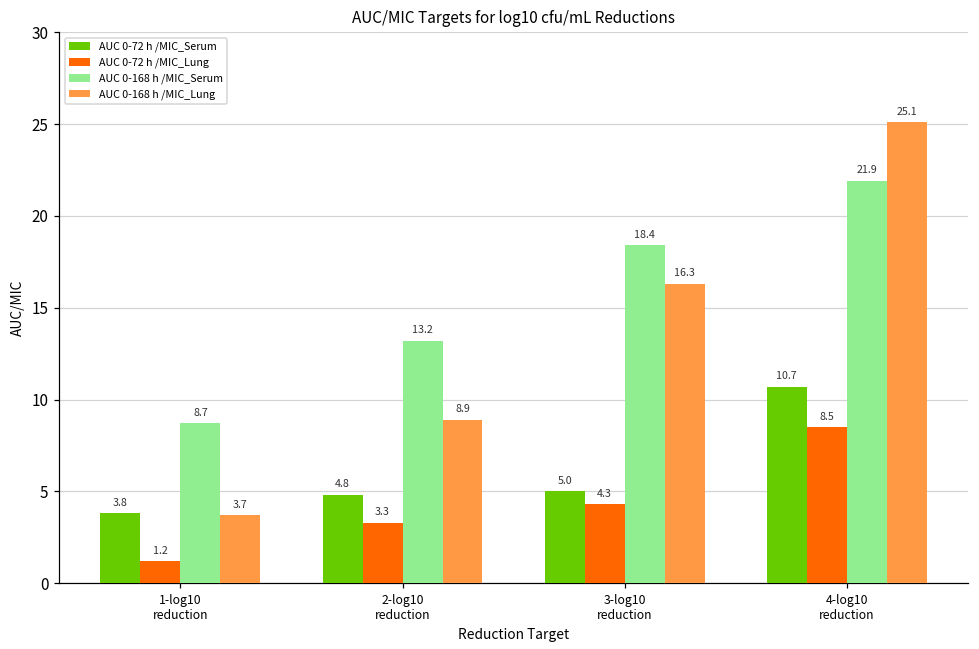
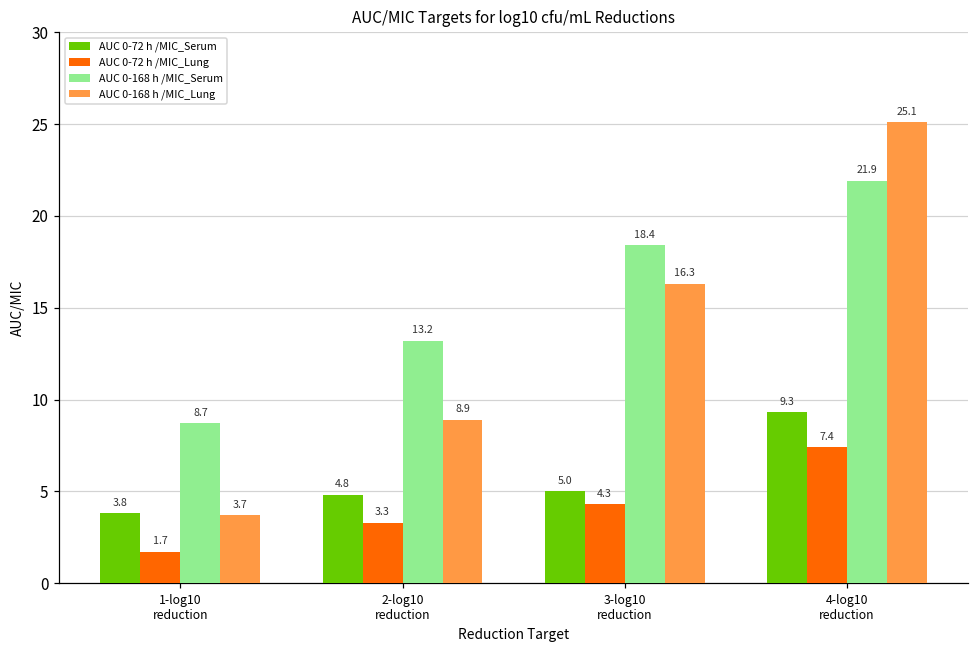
  {
    "AUC 0-72 h /MIC_Serum": {
      "1-log10 reduction": 3.8,
      "2-log10 reduction": 4.8,
      "3-log10 reduction": 5.0,
-     "4-log10 reduction": 10.7
+     "4-log10 reduction": 9.3
    },
    "AUC 0-72 h /MIC_Lung": {
-     "1-log10 reduction": 1.2,
+     "1-log10 reduction": 1.7,
      "2-log10 reduction": 3.3,
      "3-log10 reduction": 4.3,
-     "4-log10 reduction": 8.5
+     "4-log10 reduction": 7.4
    },
    "AUC 0-168 h /MIC_Serum": {
      "1-log10 reduction": 8.7,
      "2-log10 reduction": 13.2,
      "3-log10 reduction": 18.4,
      "4-log10 reduction": 21.9
    },
    "AUC 0-168 h /MIC_Lung": {
      "1-log10 reduction": 3.7,
      "2-log10 reduction": 8.9,
      "3-log10 reduction": 16.3,
      "4-log10 reduction": 25.1
    }
  }
